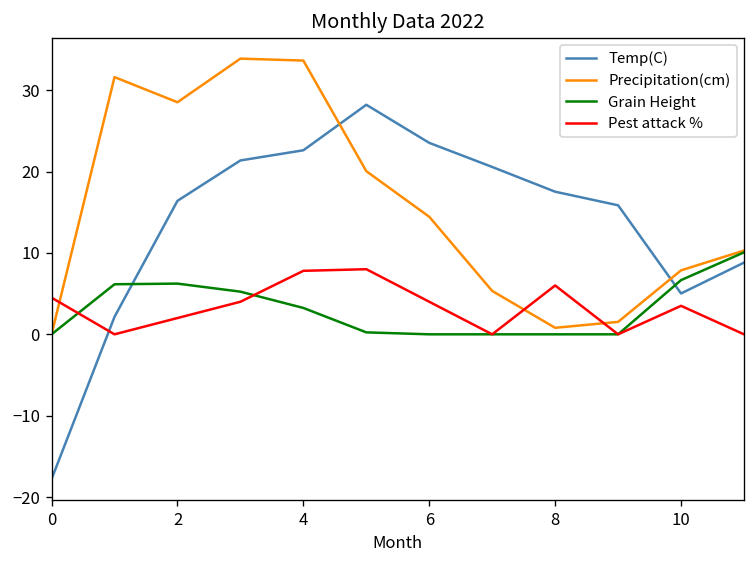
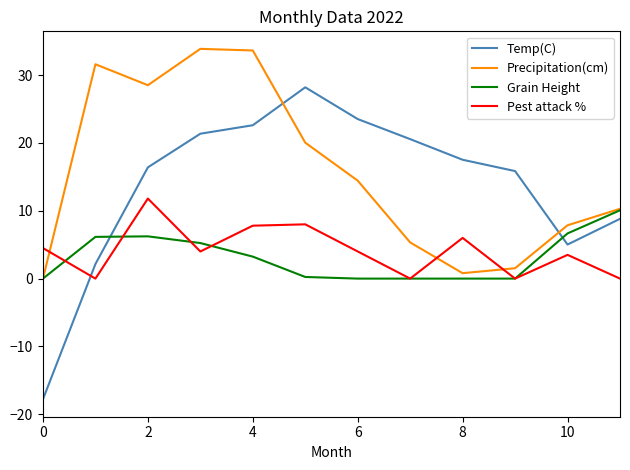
  {
    "Temp(C)": {
      "0": -18,
      "2": 16,
      "4": 23,
      "6": 24,
      "8": 18,
      "10": 5
    },
    "Precipitation(cm)": {
      "2": 29,
      "4": 34,
      "6": 14,
      "8": 1,
      "10": 8
    },
    "Grain Height": {
      "2": 6,
      "4": 3,
      "6": 0,
      "8": 0,
      "10": 7
    },
    "Pest attack %": {
      "0": 5,
-     "2": 2,
+     "2": 12,
      "4": 8,
      "6": 4,
      "8": 6,
      "10": 4
    }
  }
